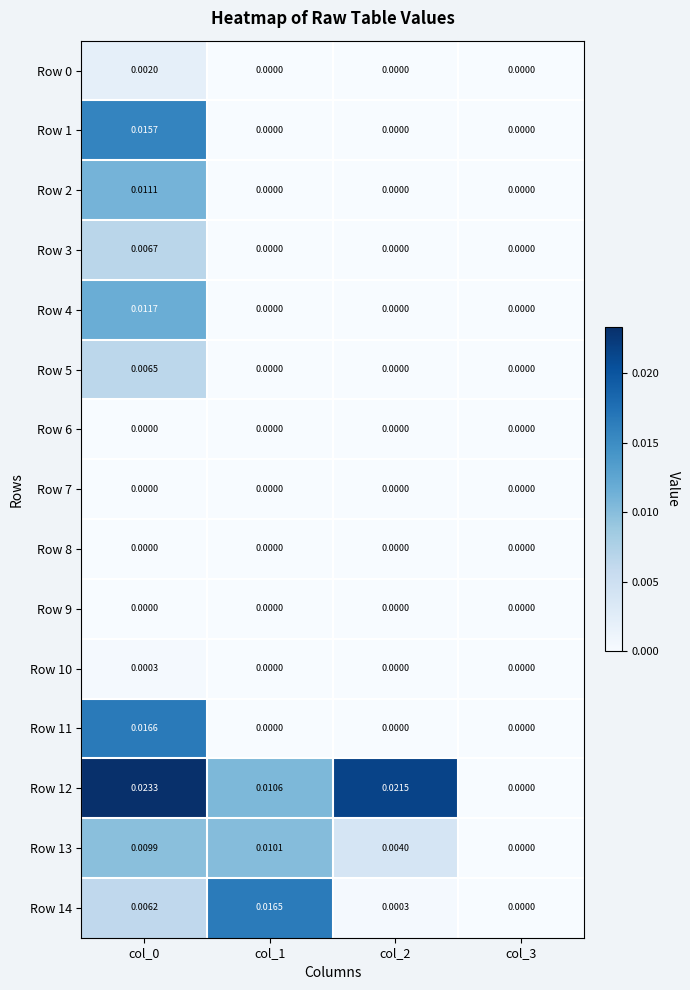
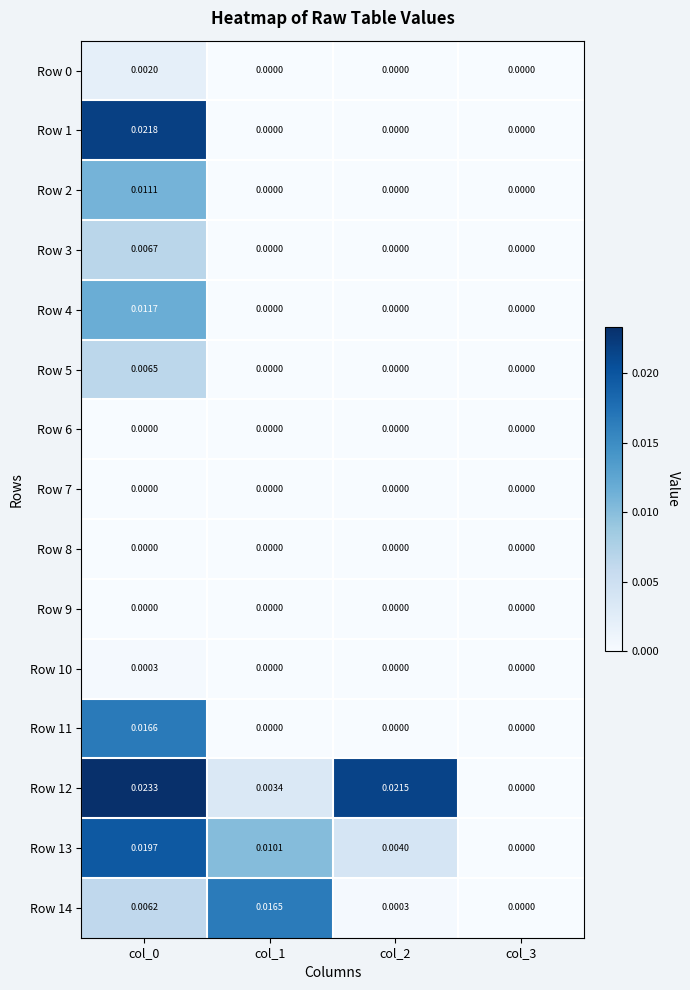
  {
    "Row 0": {
      "col_0": 0.0020,
      "col_1": 0.0000,
      "col_2": 0.0000,
      "col_3": 0.0000
    },
    "Row 1": {
-     "col_0": 0.0157,
+     "col_0": 0.0218,
      "col_1": 0.0000,
      "col_2": 0.0000,
      "col_3": 0.0000
    },
    "Row 2": {
      "col_0": 0.0111,
      "col_1": 0.0000,
      "col_2": 0.0000,
      "col_3": 0.0000
    },
    "Row 3": {
      "col_0": 0.0067,
      "col_1": 0.0000,
      "col_2": 0.0000,
      "col_3": 0.0000
    },
    "Row 4": {
      "col_0": 0.0117,
      "col_1": 0.0000,
      "col_2": 0.0000,
      "col_3": 0.0000
    },
    "Row 5": {
      "col_0": 0.0065,
      "col_1": 0.0000,
      "col_2": 0.0000,
      "col_3": 0.0000
    },
    "Row 6": {
      "col_0": 0.0000,
      "col_1": 0.0000,
      "col_2": 0.0000,
      "col_3": 0.0000
    },
    "Row 7": {
      "col_0": 0.0000,
      "col_1": 0.0000,
      "col_2": 0.0000,
      "col_3": 0.0000
    },
    "Row 8": {
      "col_0": 0.0000,
      "col_1": 0.0000,
      "col_2": 0.0000,
      "col_3": 0.0000
    },
    "Row 9": {
      "col_0": 0.0000,
      "col_1": 0.0000,
      "col_2": 0.0000,
      "col_3": 0.0000
    },
    "Row 10": {
      "col_0": 0.0003,
      "col_1": 0.0000,
      "col_2": 0.0000,
      "col_3": 0.0000
    },
    "Row 11": {
      "col_0": 0.0166,
      "col_1": 0.0000,
      "col_2": 0.0000,
      "col_3": 0.0000
    },
    "Row 12": {
      "col_0": 0.0233,
-     "col_1": 0.0106,
+     "col_1": 0.0034,
      "col_2": 0.0215,
      "col_3": 0.0000
    },
    "Row 13": {
-     "col_0": 0.0099,
+     "col_0": 0.0197,
      "col_1": 0.0101,
      "col_2": 0.0040,
      "col_3": 0.0000
    },
    "Row 14": {
      "col_0": 0.0062,
      "col_1": 0.0165,
      "col_2": 0.0003,
      "col_3": 0.0000
    }
  }
